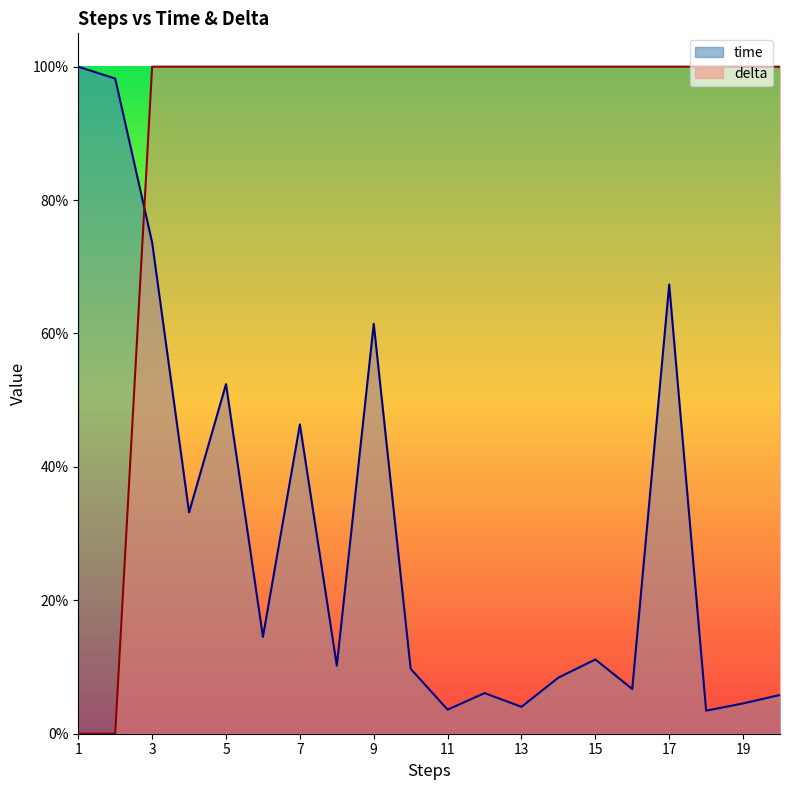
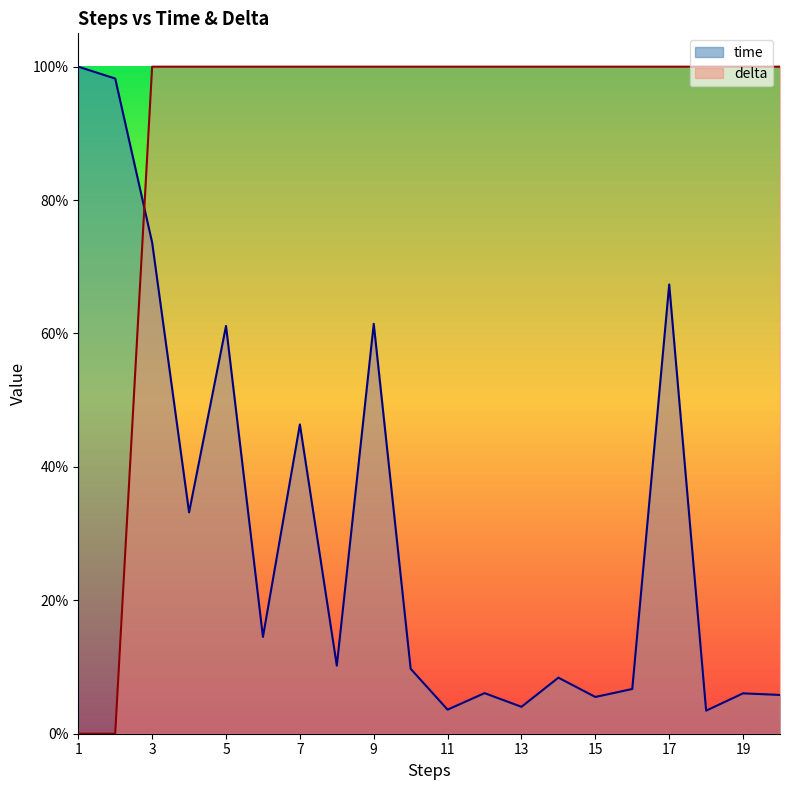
  {
    "time": {
      "1": "100%",
      "3": "74%",
-     "5": "52%",
+     "5": "61%",
      "7": "46%",
      "9": "61%",
      "11": "4%",
      "13": "4%",
-     "15": "11%",
+     "15": "6%",
      "17": "67%",
-     "19": "5%"
+     "19": "6%"
    },
    "delta": {
      "1": "0%",
      "3": "100%",
      "5": "100%",
      "7": "100%",
      "9": "100%",
      "11": "100%",
      "13": "100%",
      "15": "100%",
      "17": "100%"
    }
  }
